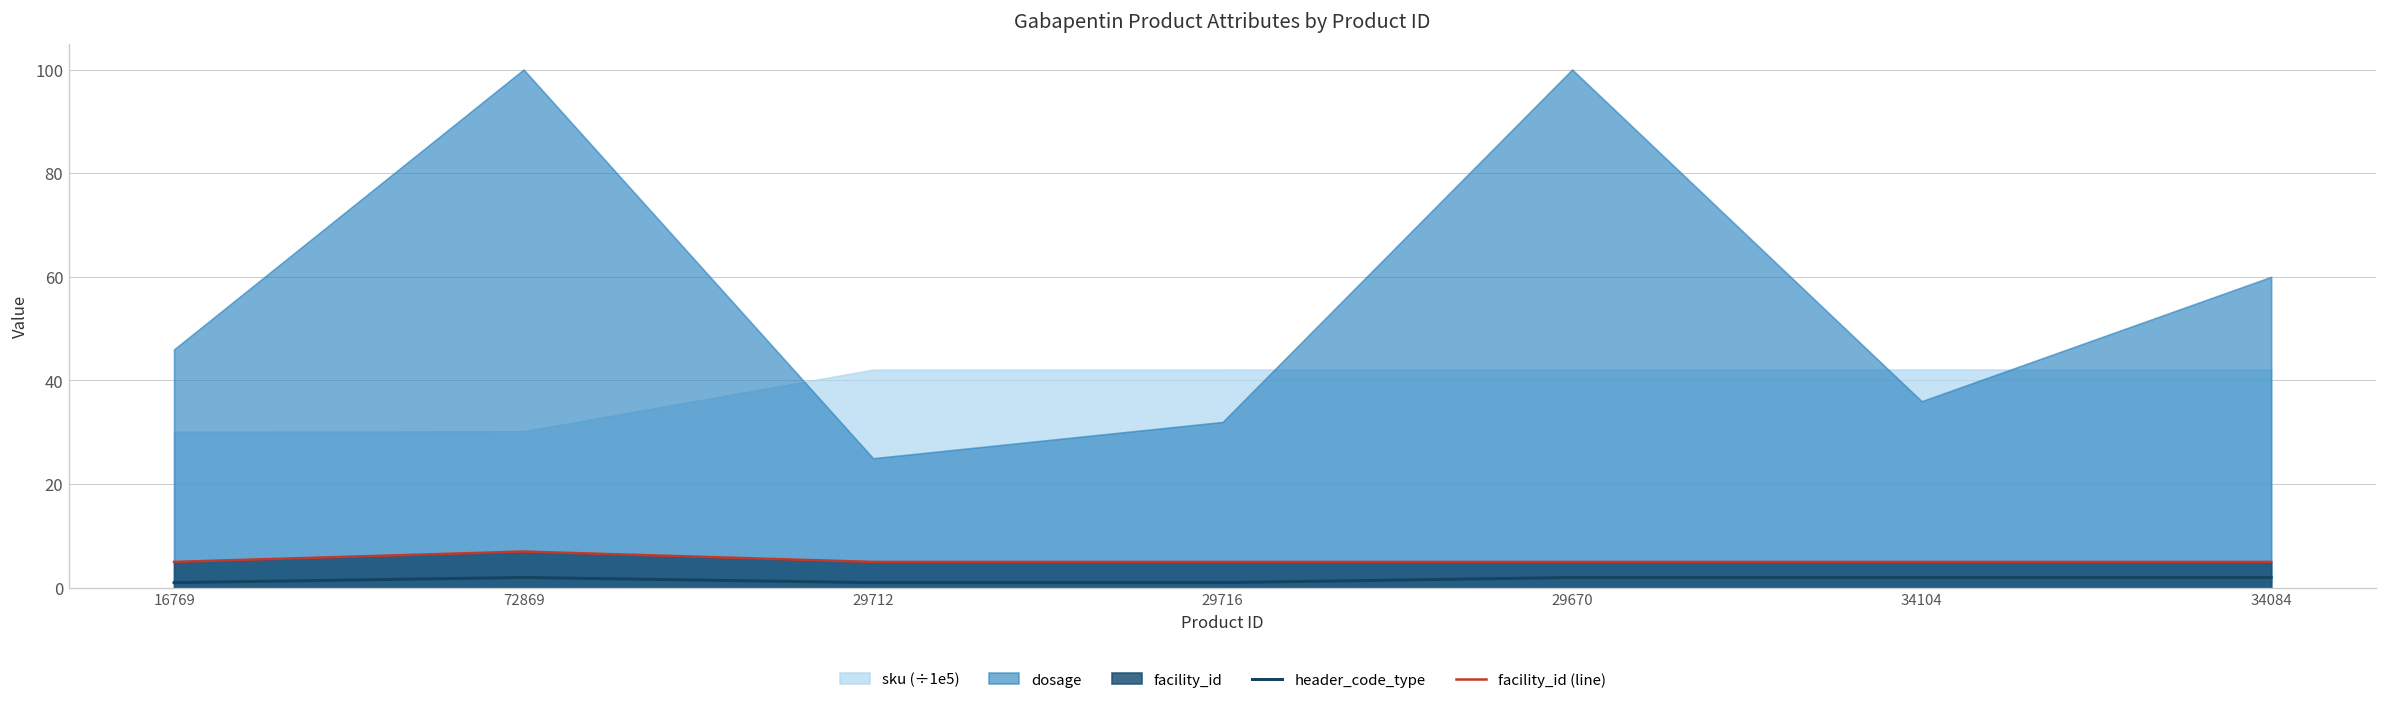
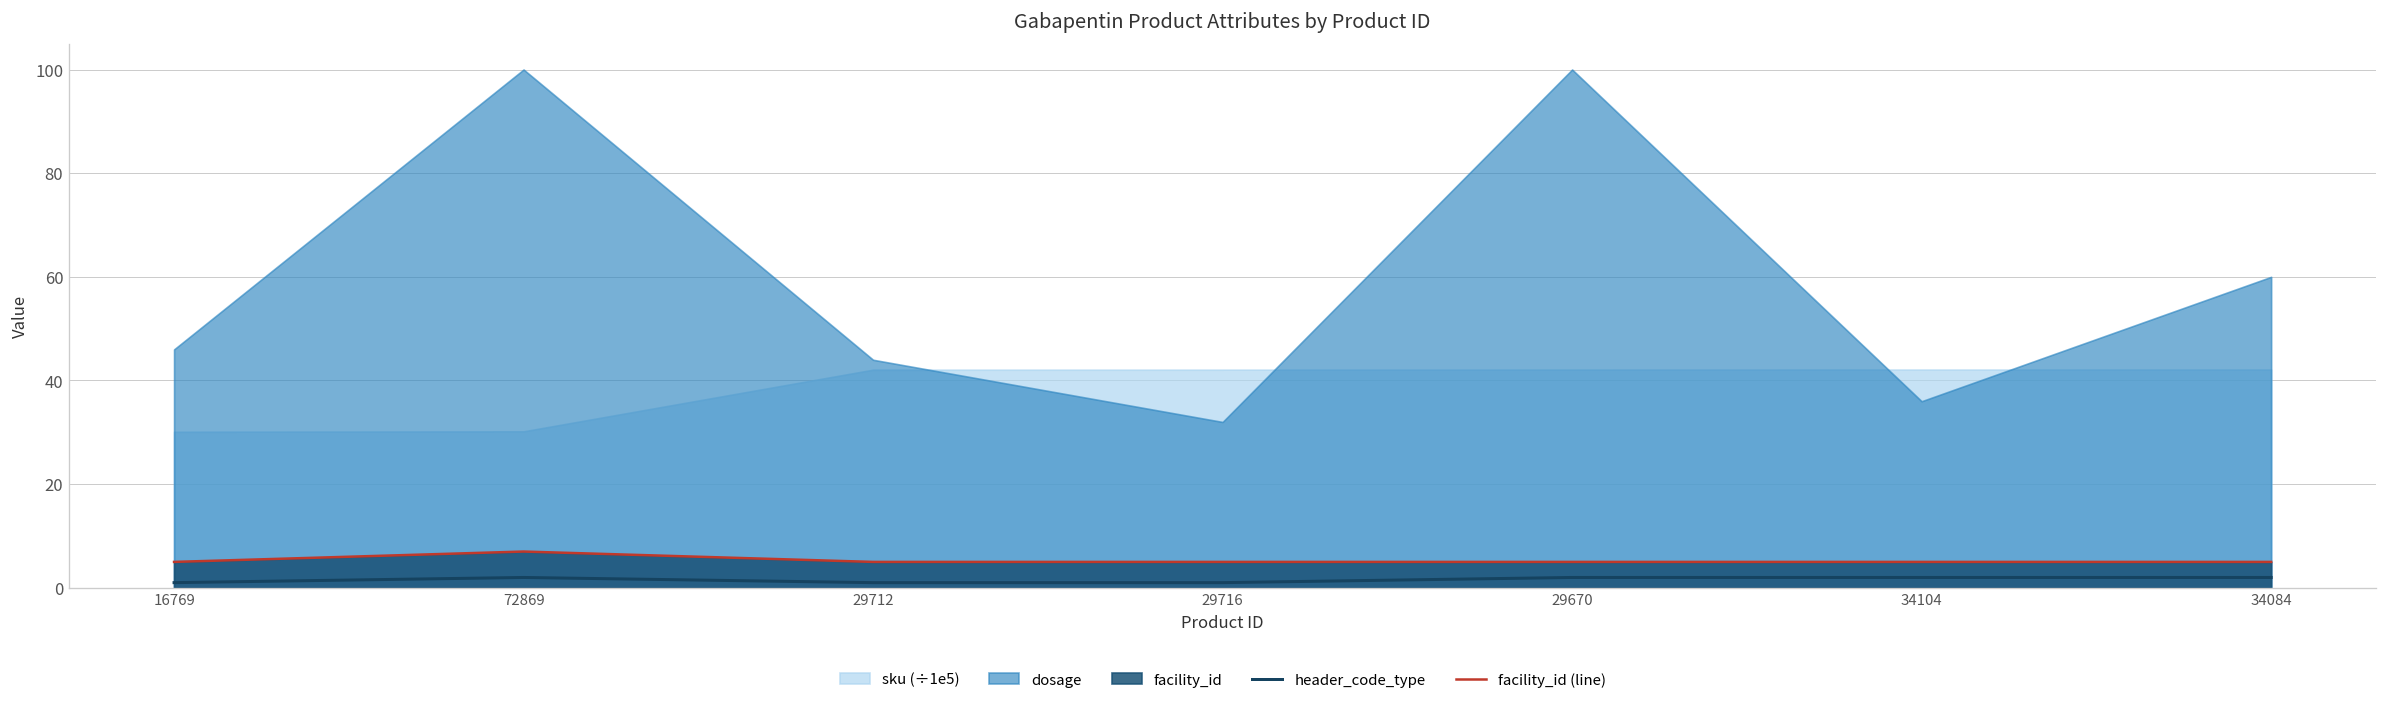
  {
    "sku (÷1e5)": {
      "16769": 30,
      "72869": 30,
      "29712": 42,
      "29716": 42,
      "29670": 42,
      "34104": 42,
      "34084": 42
    },
    "dosage": {
      "16769": 46,
      "72869": 100,
-     "29712": 25,
+     "29712": 44,
      "29716": 32,
      "29670": 100,
      "34104": 36,
      "34084": 60
    }
  }
